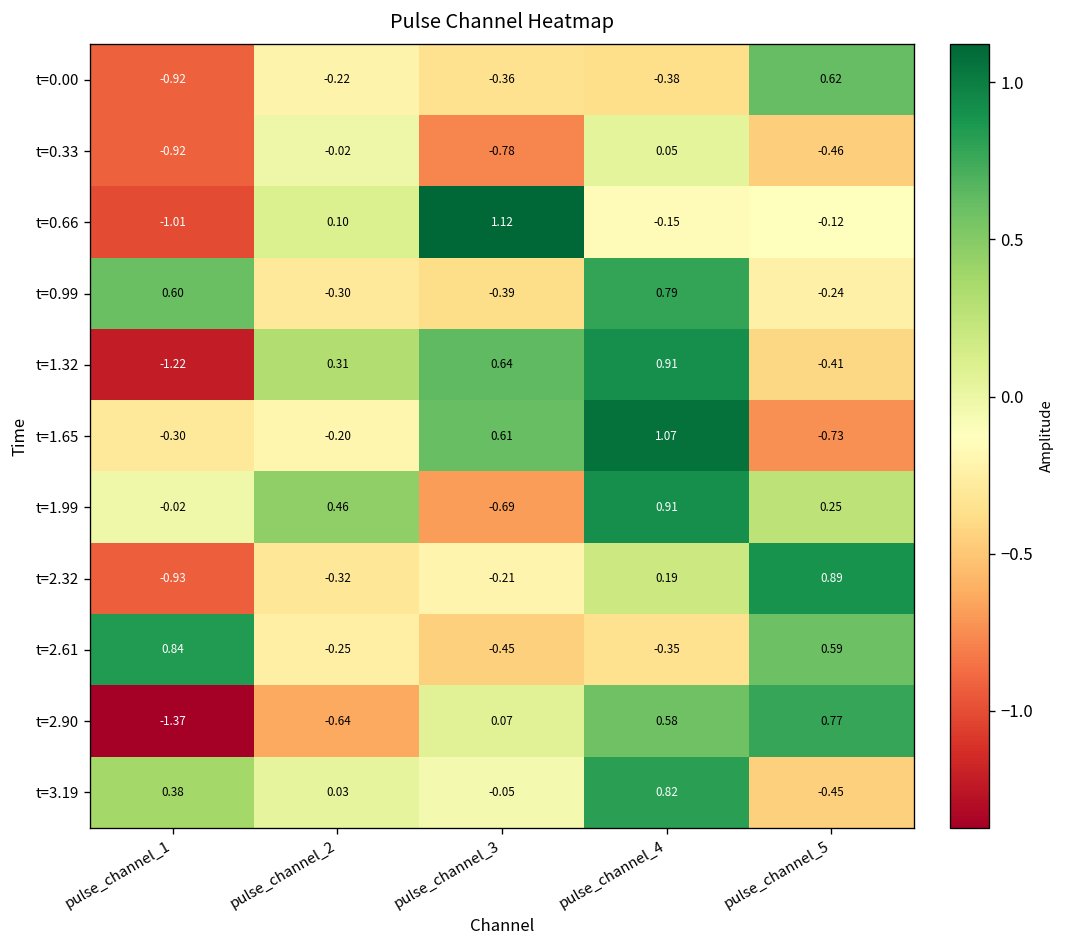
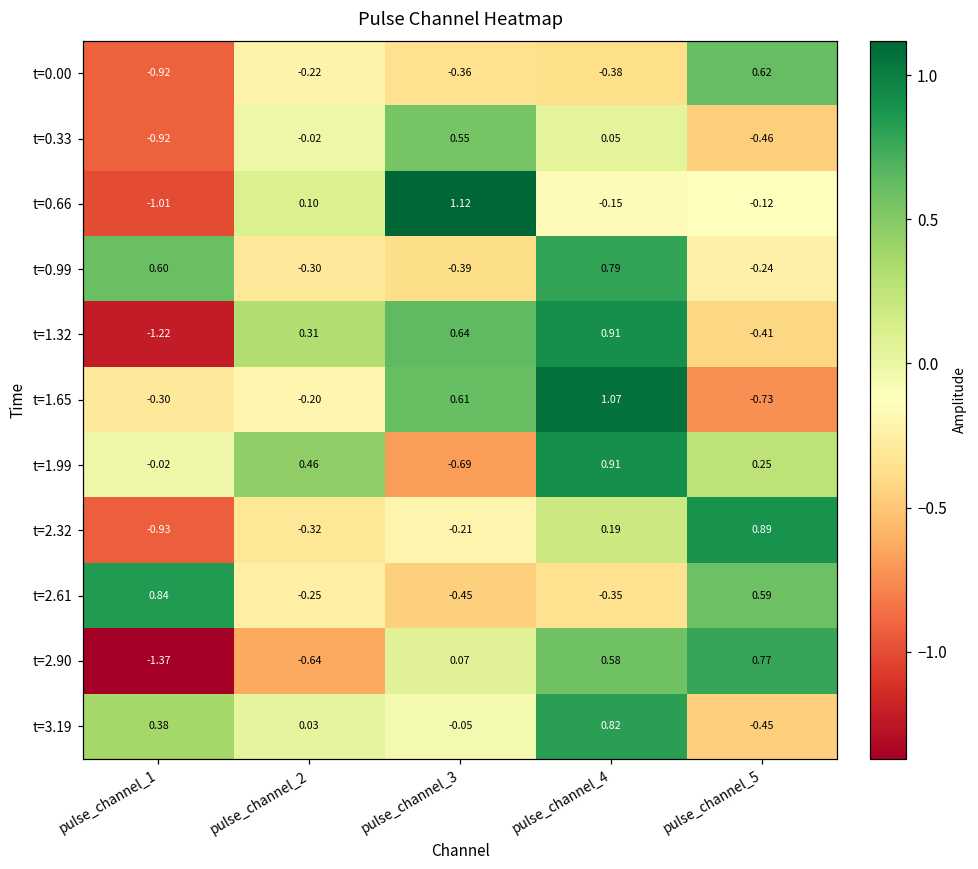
  {
    "t=0.00": {
      "pulse_channel_1": -0.92,
      "pulse_channel_2": -0.22,
      "pulse_channel_3": -0.36,
      "pulse_channel_4": -0.38,
      "pulse_channel_5": 0.62
    },
    "t=0.33": {
      "pulse_channel_1": -0.92,
      "pulse_channel_2": -0.02,
-     "pulse_channel_3": -0.78,
+     "pulse_channel_3": 0.55,
      "pulse_channel_4": 0.05,
      "pulse_channel_5": -0.46
    },
    "t=0.66": {
      "pulse_channel_1": -1.01,
      "pulse_channel_2": 0.10,
      "pulse_channel_3": 1.12,
      "pulse_channel_4": -0.15,
      "pulse_channel_5": -0.12
    },
    "t=0.99": {
      "pulse_channel_1": 0.60,
      "pulse_channel_2": -0.30,
      "pulse_channel_3": -0.39,
      "pulse_channel_4": 0.79,
      "pulse_channel_5": -0.24
    },
    "t=1.32": {
      "pulse_channel_1": -1.22,
      "pulse_channel_2": 0.31,
      "pulse_channel_3": 0.64,
      "pulse_channel_4": 0.91,
      "pulse_channel_5": -0.41
    },
    "t=1.65": {
      "pulse_channel_1": -0.30,
      "pulse_channel_2": -0.20,
      "pulse_channel_3": 0.61,
      "pulse_channel_4": 1.07,
      "pulse_channel_5": -0.73
    },
    "t=1.99": {
      "pulse_channel_1": -0.02,
      "pulse_channel_2": 0.46,
      "pulse_channel_3": -0.69,
      "pulse_channel_4": 0.91,
      "pulse_channel_5": 0.25
    },
    "t=2.32": {
      "pulse_channel_1": -0.93,
      "pulse_channel_2": -0.32,
      "pulse_channel_3": -0.21,
      "pulse_channel_4": 0.19,
      "pulse_channel_5": 0.89
    },
    "t=2.61": {
      "pulse_channel_1": 0.84,
      "pulse_channel_2": -0.25,
      "pulse_channel_3": -0.45,
      "pulse_channel_4": -0.35,
      "pulse_channel_5": 0.59
    },
    "t=2.90": {
      "pulse_channel_1": -1.37,
      "pulse_channel_2": -0.64,
      "pulse_channel_3": 0.07,
      "pulse_channel_4": 0.58,
      "pulse_channel_5": 0.77
    },
    "t=3.19": {
      "pulse_channel_1": 0.38,
      "pulse_channel_2": 0.03,
      "pulse_channel_3": -0.05,
      "pulse_channel_4": 0.82,
      "pulse_channel_5": -0.45
    }
  }
